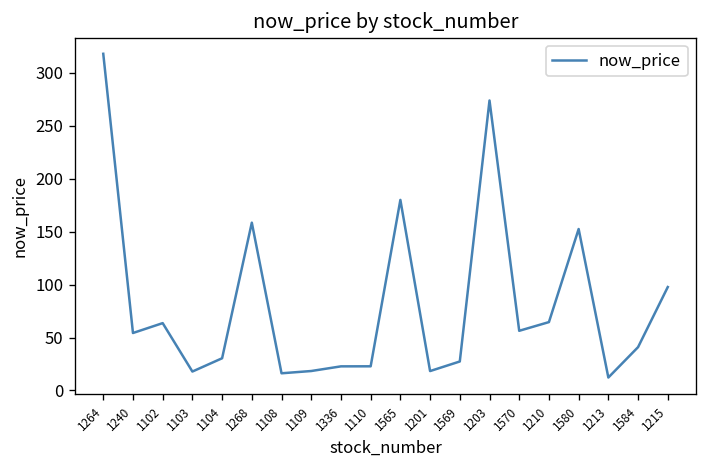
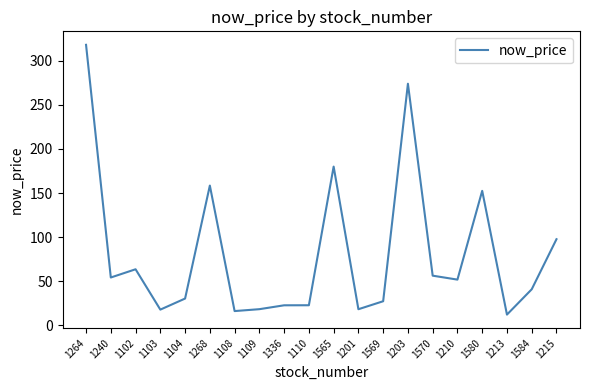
  {
    "1264": 320,
    "1240": 50,
    "1102": 60,
    "1103": 20,
    "1104": 30,
    "1268": 160,
    "1108": 20,
    "1109": 20,
    "1336": 20,
    "1110": 20,
    "1565": 180,
    "1201": 20,
    "1569": 30,
    "1203": 270,
    "1570": 60,
-   "1210": 60,
+   "1210": 50,
    "1580": 150,
    "1213": 10,
    "1584": 40,
    "1215": 100
  }
